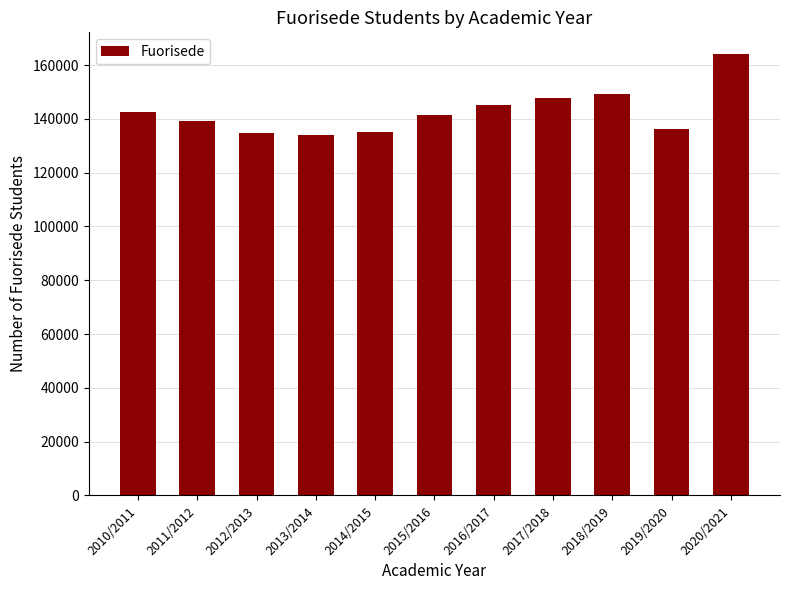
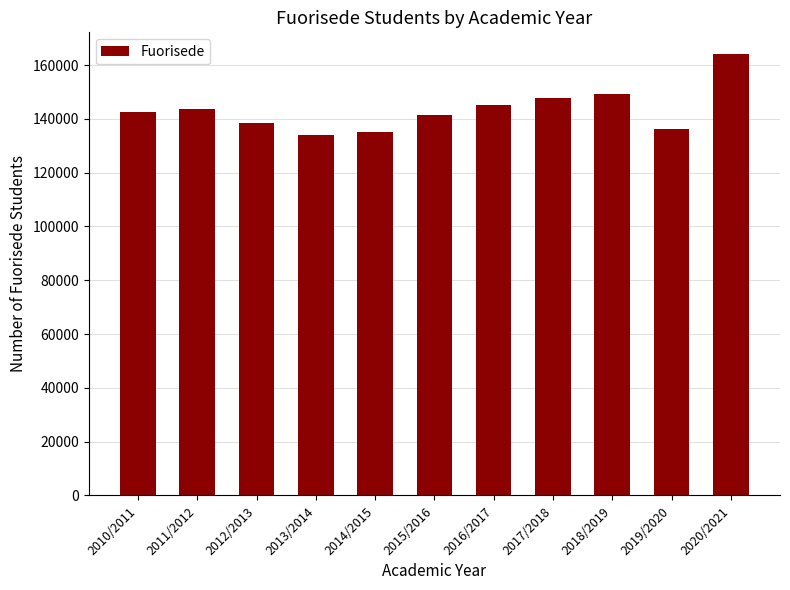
  {
    "2010/2011": 143000,
-   "2011/2012": 139000,
-   "2012/2013": 135000,
+   "2011/2012": 144000,
+   "2012/2013": 138000,
    "2013/2014": 134000,
    "2014/2015": 135000,
    "2015/2016": 142000,
    "2016/2017": 145000,
    "2017/2018": 148000,
    "2018/2019": 149000,
    "2019/2020": 136000,
    "2020/2021": 164000
  }
